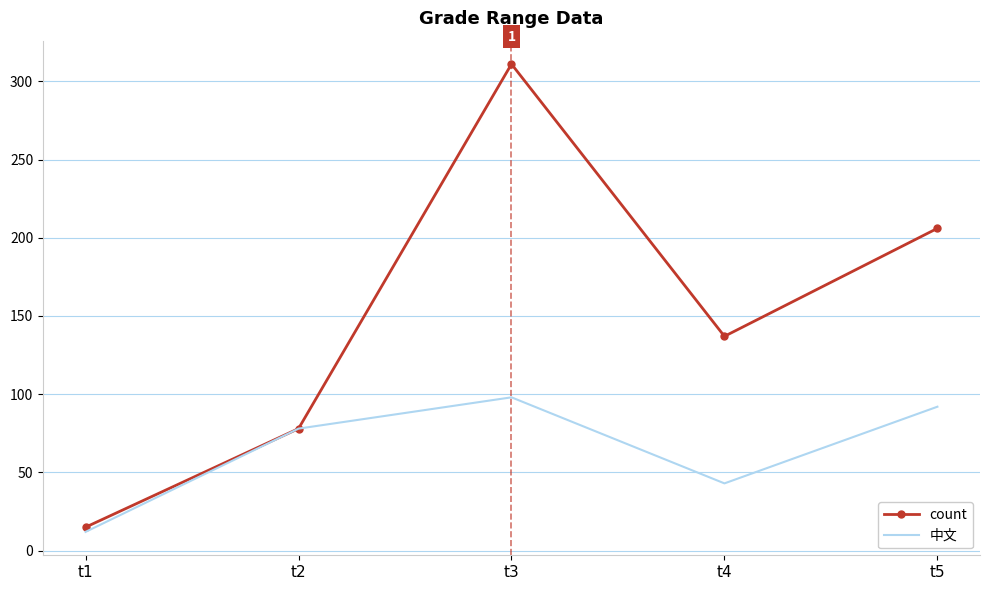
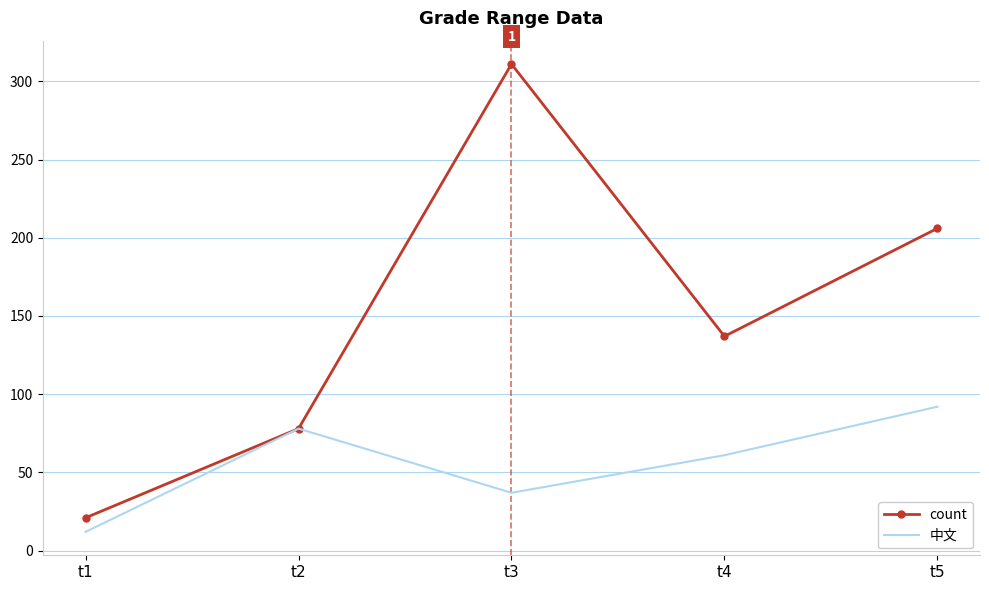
  {
    "count": {
-     "t1": 15,
+     "t1": 21,
      "t4": 137,
      "t5": 206
    },
    "中文": {
      "t1": 12,
-     "t3": 98,
-     "t4": 43,
+     "t3": 37,
+     "t4": 61,
      "t5": 92
    }
  }
